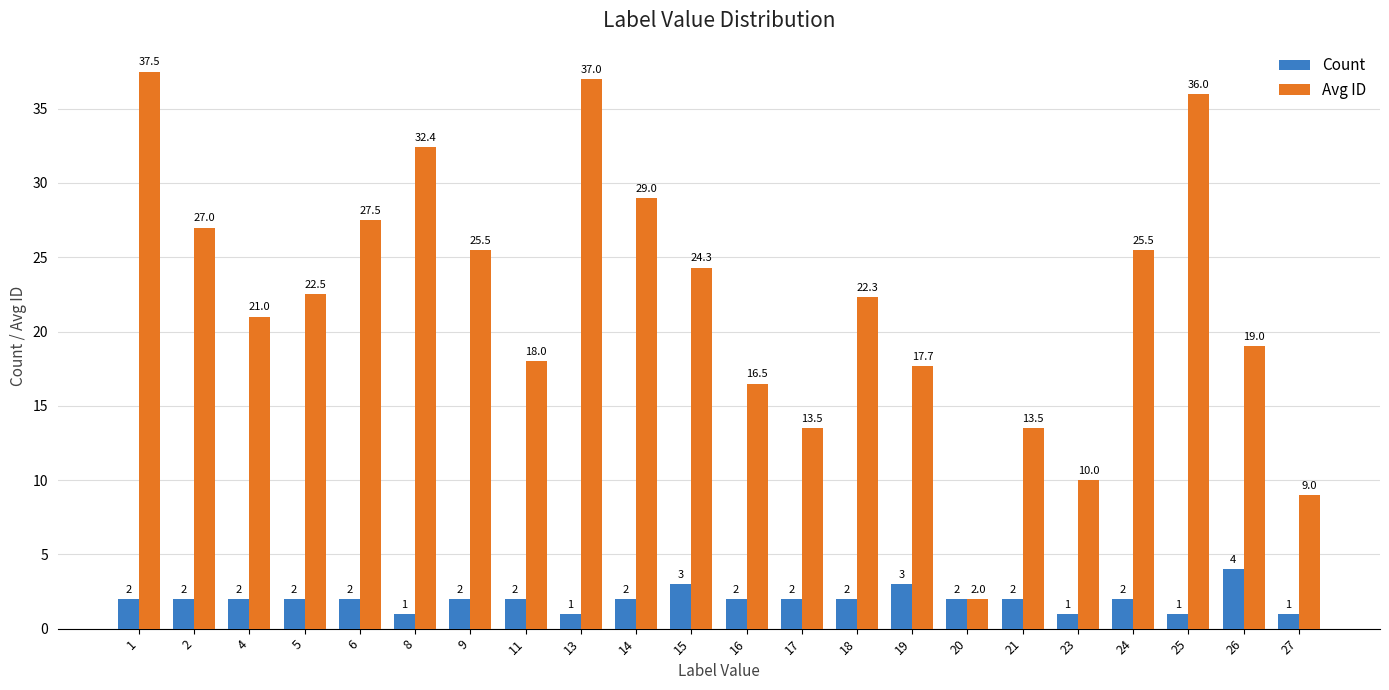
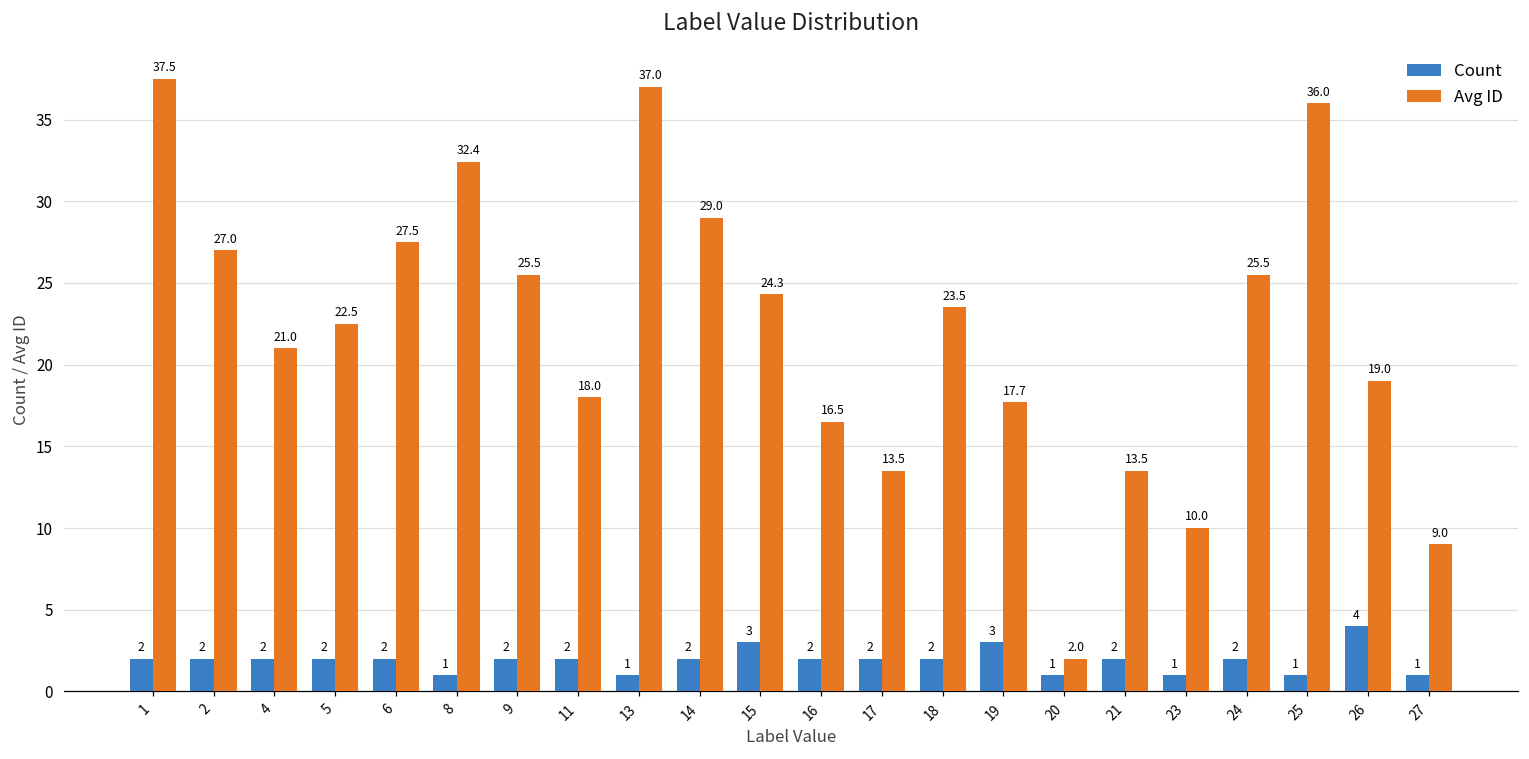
  {
    "Count": {
      "1": 2,
      "2": 2,
      "4": 2,
      "5": 2,
      "6": 2,
      "8": 1,
      "9": 2,
      "11": 2,
      "13": 1,
      "14": 2,
      "15": 3,
      "16": 2,
      "17": 2,
      "18": 2,
      "19": 3,
-     "20": 2,
+     "20": 1,
      "21": 2,
      "23": 1,
      "24": 2,
      "25": 1,
      "26": 4,
      "27": 1
    },
    "Avg ID": {
      "1": 37.5,
      "2": 27.0,
      "4": 21.0,
      "5": 22.5,
      "6": 27.5,
      "8": 32.4,
      "9": 25.5,
      "11": 18.0,
      "13": 37.0,
      "14": 29.0,
      "15": 24.3,
      "16": 16.5,
      "17": 13.5,
-     "18": 22.3,
+     "18": 23.5,
      "19": 17.7,
      "20": 2.0,
      "21": 13.5,
      "23": 10.0,
      "24": 25.5,
      "25": 36.0,
      "26": 19.0,
      "27": 9.0
    }
  }
